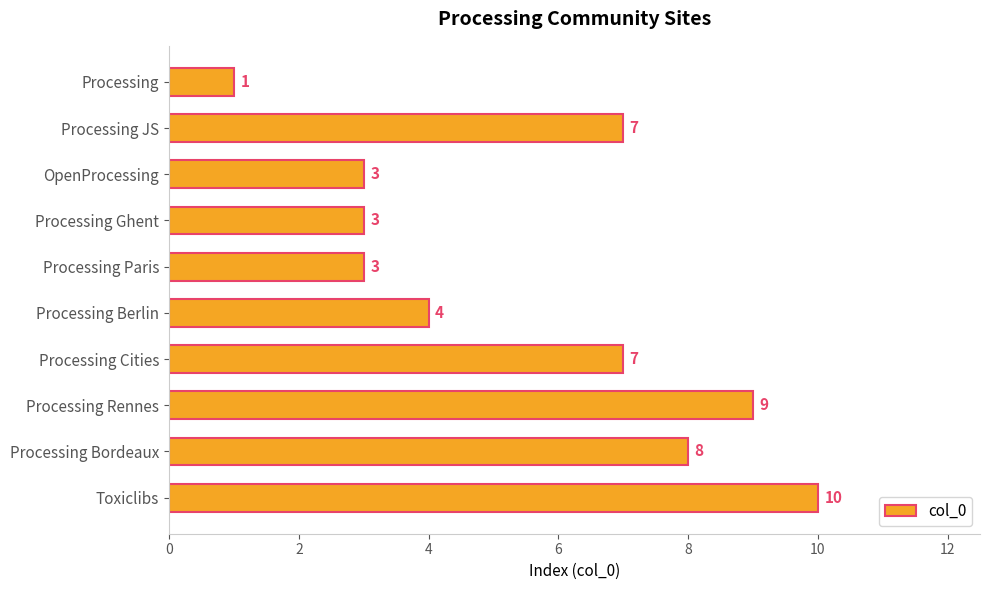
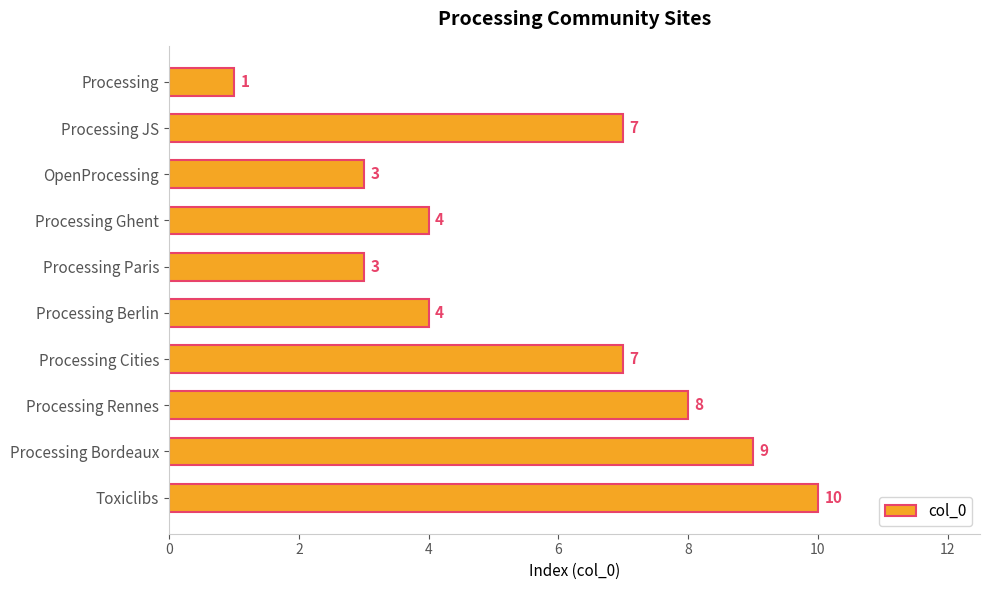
  {
    "Processing": 1,
    "Processing JS": 7,
    "OpenProcessing": 3,
-   "Processing Ghent": 3,
+   "Processing Ghent": 4,
    "Processing Paris": 3,
    "Processing Berlin": 4,
    "Processing Cities": 7,
-   "Processing Rennes": 9,
-   "Processing Bordeaux": 8,
+   "Processing Rennes": 8,
+   "Processing Bordeaux": 9,
    "Toxiclibs": 10
  }
